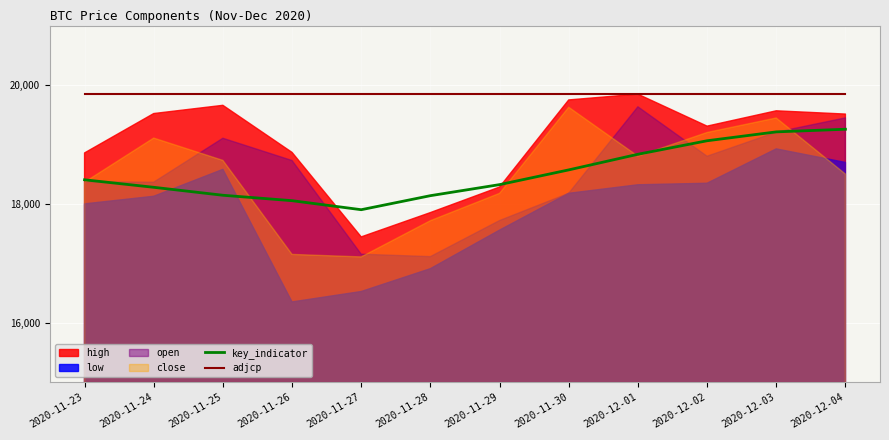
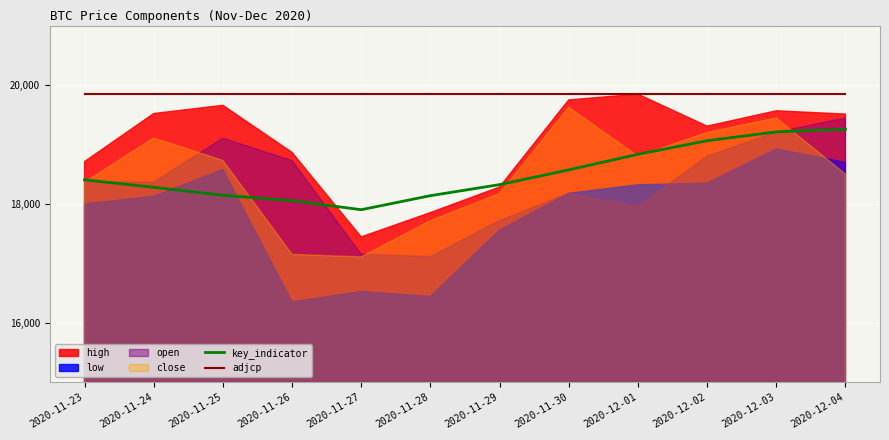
  {
    "high": {
-     "2020-11-23": "18,900",
+     "2020-11-23": "18,700",
      "2020-11-24": "19,500",
      "2020-11-25": "19,700",
      "2020-11-26": "18,900",
      "2020-11-27": "17,400",
      "2020-11-28": "17,900",
      "2020-11-30": "19,700",
      "2020-12-02": "19,300",
      "2020-12-03": "19,600",
      "2020-12-04": "19,500"
    },
    "key_indicator": {
      "2020-11-24": "18,300",
      "2020-11-25": "18,100",
      "2020-11-26": "18,100",
      "2020-11-27": "17,900",
      "2020-11-28": "18,100",
      "2020-11-30": "18,600",
      "2020-12-02": "19,100",
      "2020-12-04": "19,300"
    },
    "adjcp": {
      "2020-11-23": "19,800",
      "2020-11-24": "19,800",
      "2020-11-25": "19,800",
      "2020-11-26": "19,800",
      "2020-11-27": "19,800",
      "2020-11-28": "19,800",
      "2020-11-29": "19,800",
      "2020-11-30": "19,800",
      "2020-12-02": "19,800",
      "2020-12-03": "19,800",
      "2020-12-04": "19,800"
    },
    "low": {
      "2020-11-23": "18,000",
      "2020-11-24": "18,100",
      "2020-11-25": "18,600",
      "2020-11-26": "16,400",
      "2020-11-27": "16,500",
-     "2020-11-28": "16,900",
+     "2020-11-28": "16,400",
      "2020-11-29": "17,600",
      "2020-12-01": "18,300",
      "2020-12-02": "18,300",
      "2020-12-03": "18,900",
      "2020-12-04": "18,700"
    },
    "open": {
      "2020-11-24": "18,400",
      "2020-11-25": "19,100",
      "2020-11-26": "18,700",
      "2020-11-27": "17,200",
      "2020-11-28": "17,100",
      "2020-11-29": "17,700",
-     "2020-12-01": "19,600",
+     "2020-12-01": "18,000",
      "2020-12-02": "18,800",
      "2020-12-04": "19,400"
    },
    "close": {
      "2020-11-24": "19,100",
      "2020-11-25": "18,700",
      "2020-11-26": "17,200",
      "2020-11-27": "17,100",
      "2020-11-28": "17,700",
      "2020-11-29": "18,200",
      "2020-11-30": "19,600",
      "2020-12-02": "19,200",
      "2020-12-03": "19,400",
      "2020-12-04": "18,500"
    }
  }
